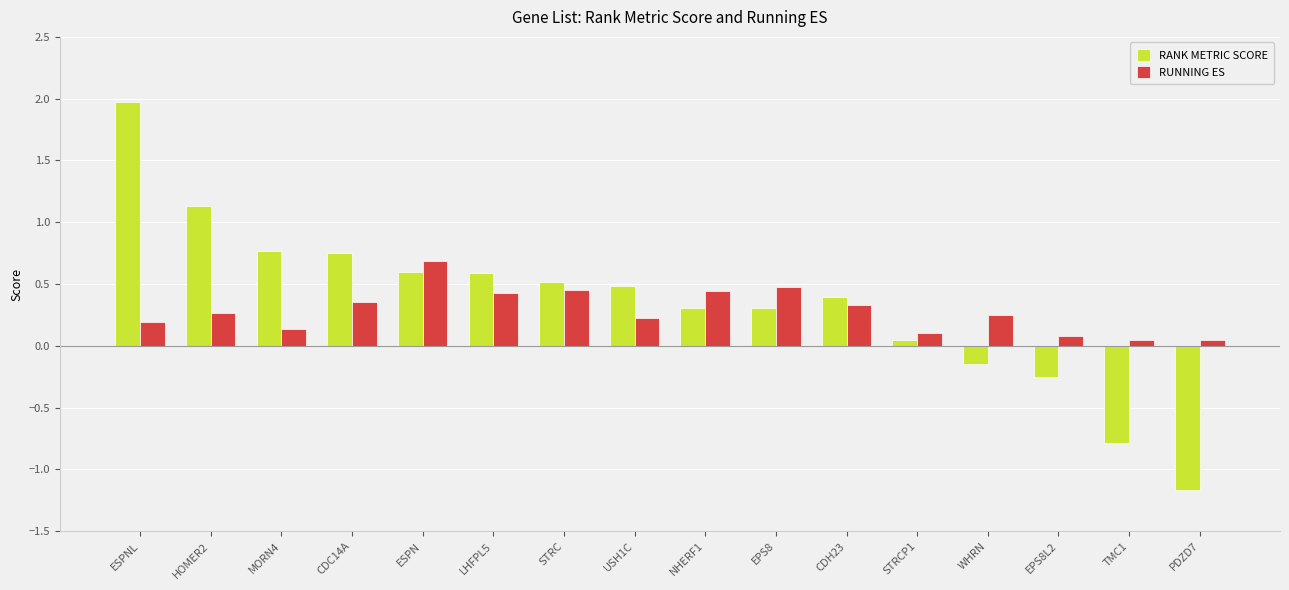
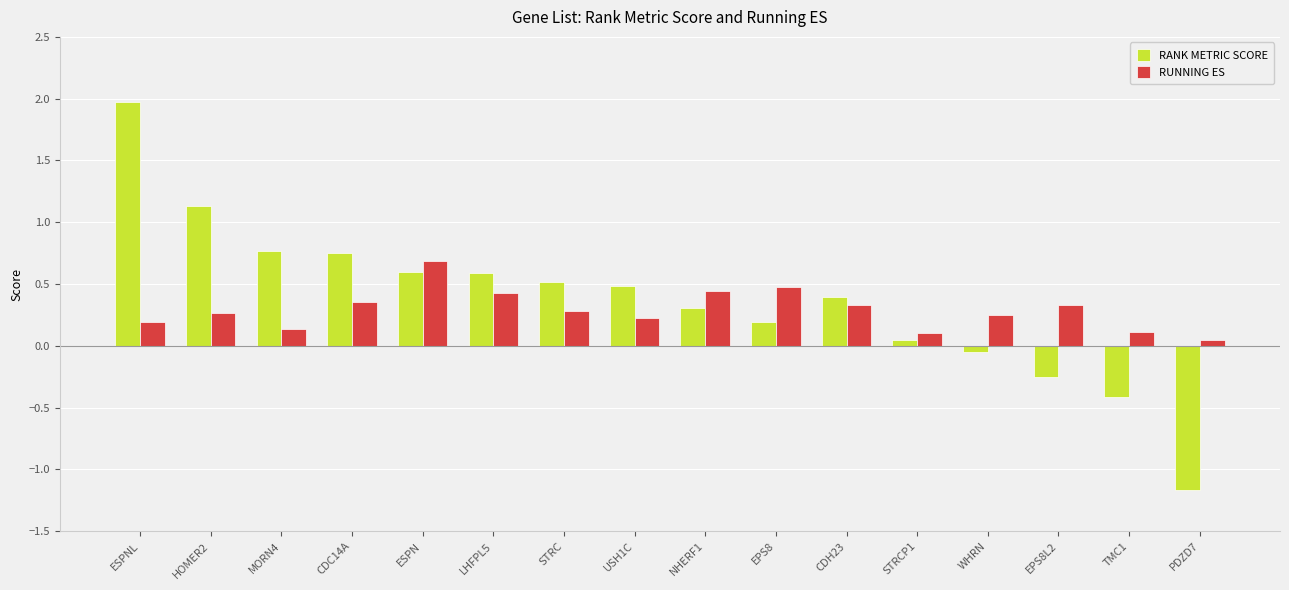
  {
    "RANK METRIC SCORE": {
      "ESPNL": 1.98,
      "HOMER2": 1.13,
      "MORN4": 0.77,
      "CDC14A": 0.75,
      "ESPN": 0.60,
      "LHFPL5": 0.59,
      "STRC": 0.51,
      "USH1C": 0.49,
      "NHERF1": 0.31,
-     "EPS8": 0.30,
+     "EPS8": 0.19,
      "CDH23": 0.40,
      "STRCP1": 0.05,
-     "WHRN": -0.15,
+     "WHRN": -0.05,
      "EPS8L2": -0.25,
-     "TMC1": -0.78,
+     "TMC1": -0.41,
      "PDZD7": -1.16
    },
    "RUNNING ES": {
      "ESPNL": 0.20,
      "HOMER2": 0.27,
      "MORN4": 0.14,
      "CDC14A": 0.36,
      "ESPN": 0.68,
      "LHFPL5": 0.43,
-     "STRC": 0.45,
+     "STRC": 0.28,
      "USH1C": 0.23,
      "NHERF1": 0.44,
      "EPS8": 0.47,
      "CDH23": 0.33,
      "STRCP1": 0.10,
      "WHRN": 0.25,
-     "EPS8L2": 0.08,
-     "TMC1": 0.04,
+     "EPS8L2": 0.33,
+     "TMC1": 0.11,
      "PDZD7": 0.05
    }
  }
